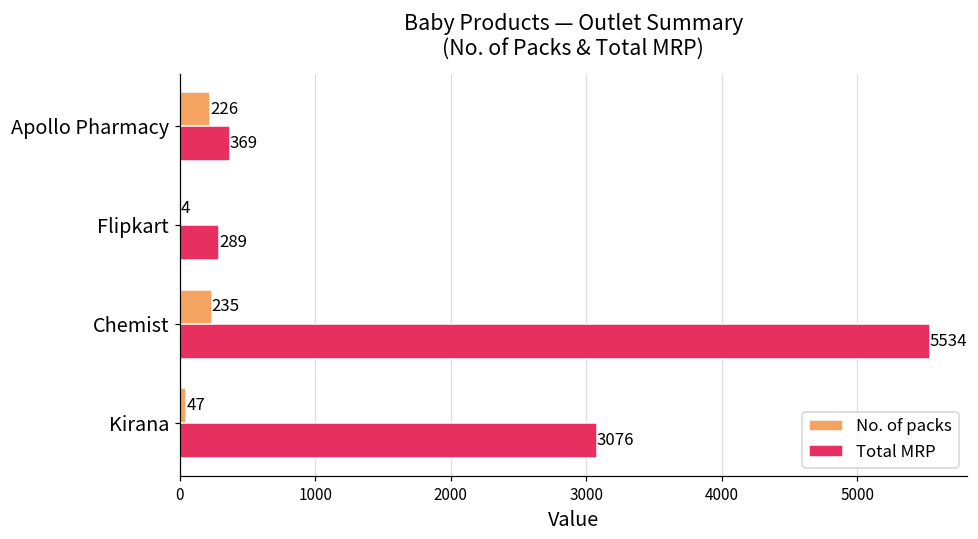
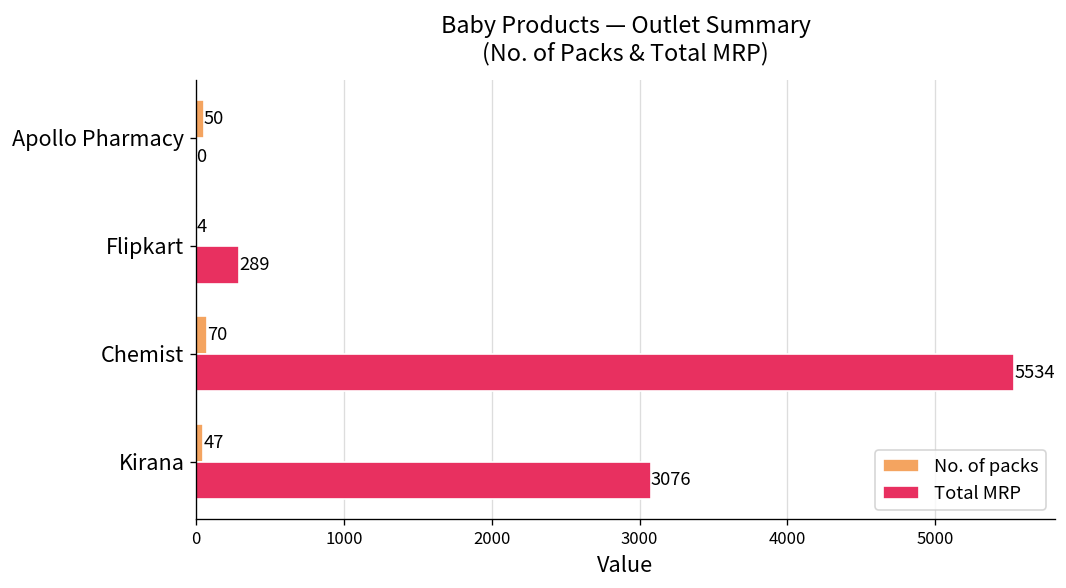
  {
    "No. of packs": {
-     "Apollo Pharmacy": 226,
+     "Apollo Pharmacy": 50,
      "Flipkart": 4,
-     "Chemist": 235,
+     "Chemist": 70,
      "Kirana": 47
    },
    "Total MRP": {
-     "Apollo Pharmacy": 369,
+     "Apollo Pharmacy": 0,
      "Flipkart": 289,
      "Chemist": 5534,
      "Kirana": 3076
    }
  }
